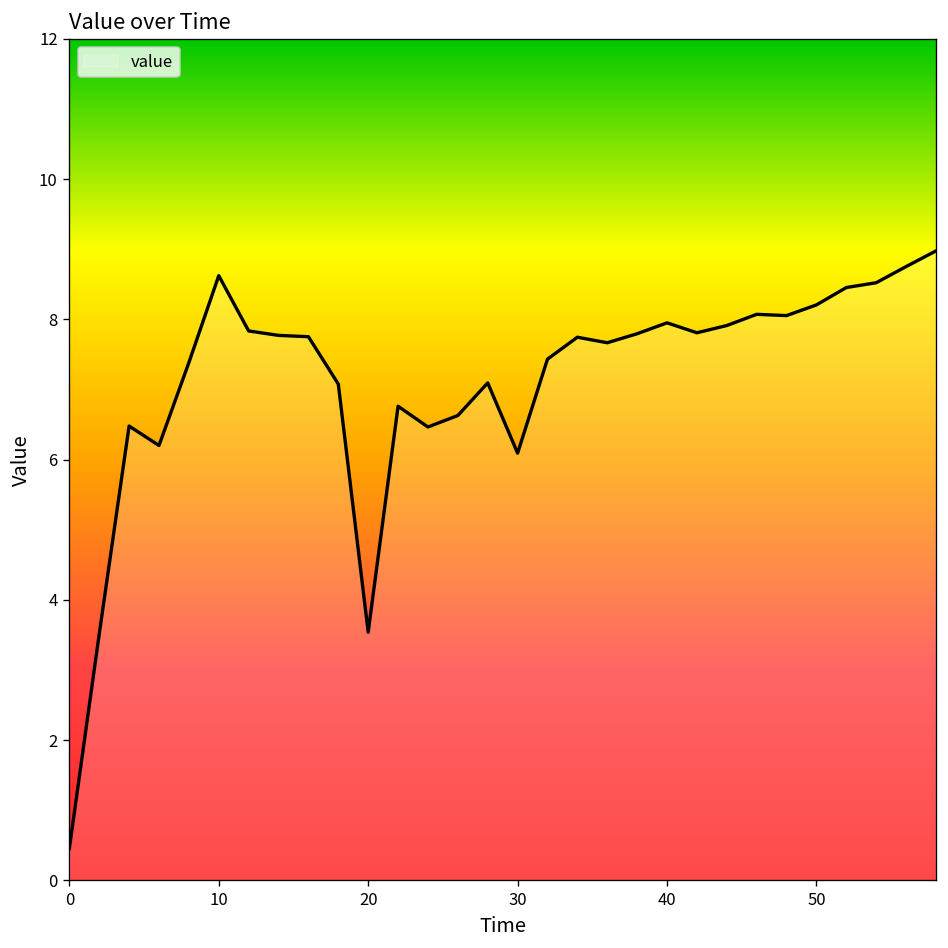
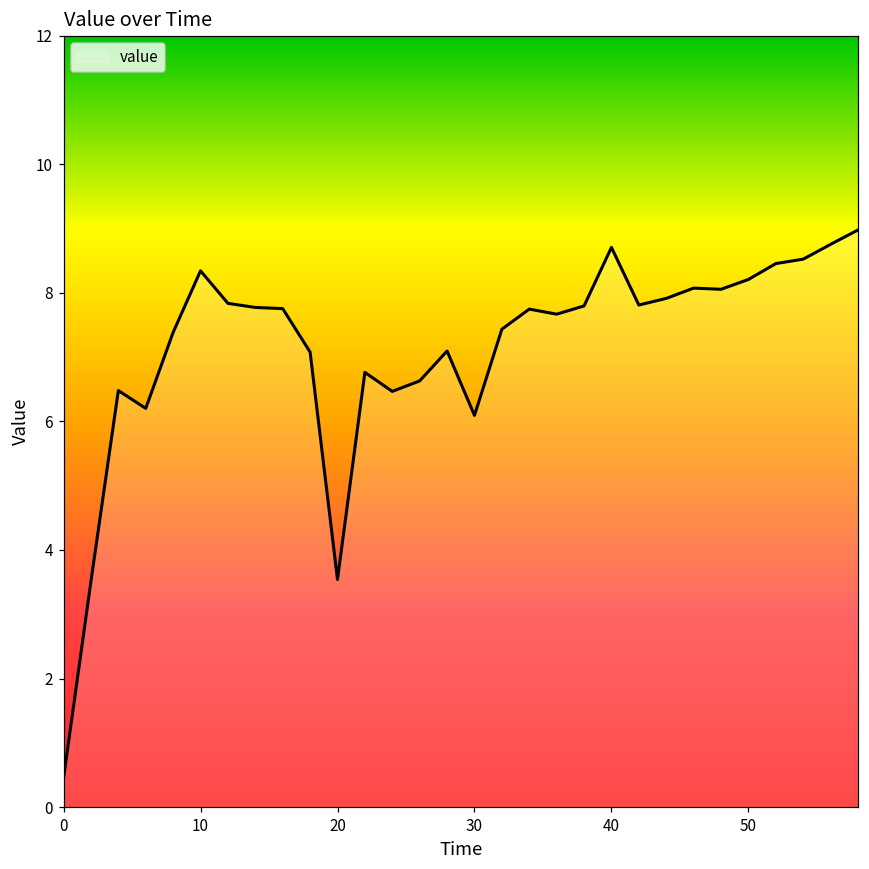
  {
    "0": 0.5,
-   "10": 8.6,
+   "10": 8.3,
    "20": 3.5,
    "30": 6.1,
-   "40": 8.0,
+   "40": 8.7,
    "50": 8.2
  }
